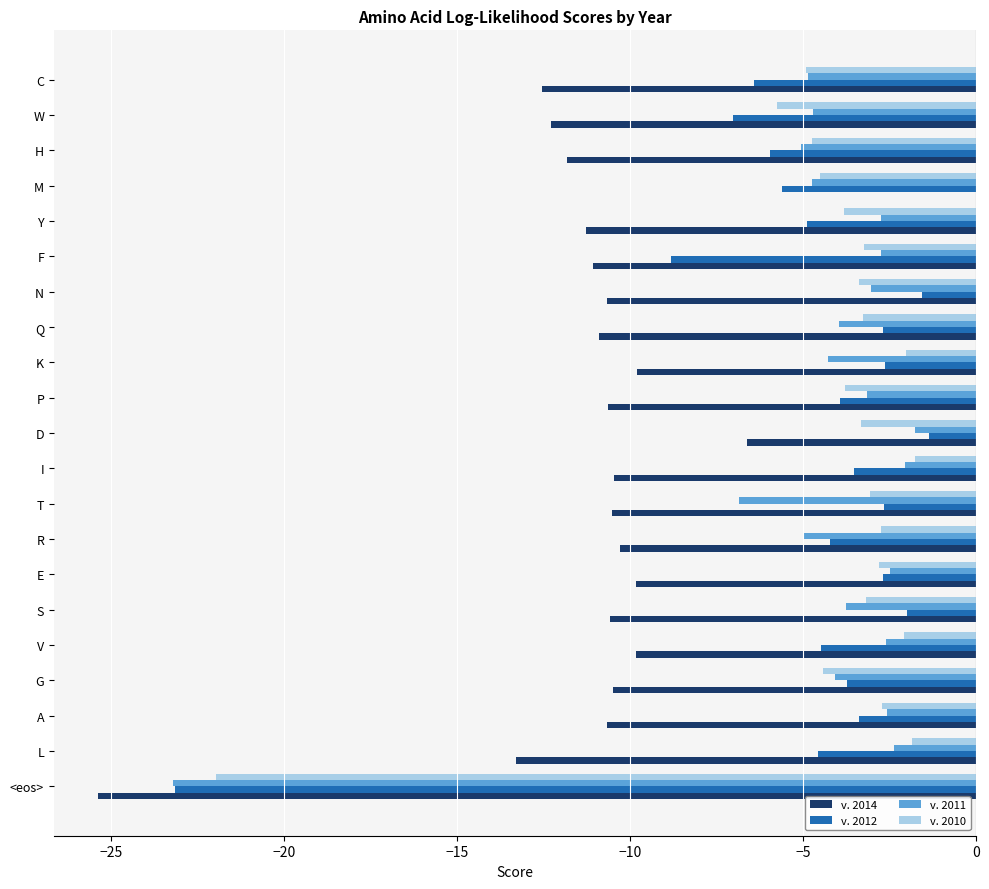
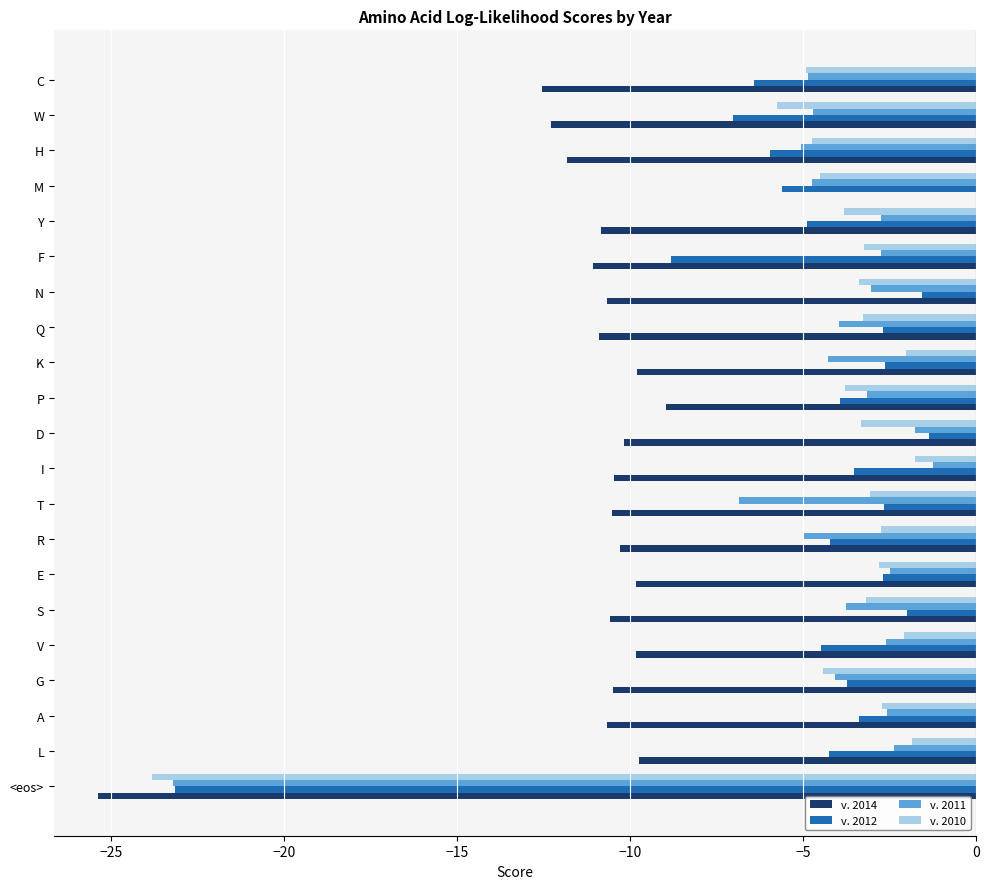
  {
    "v. 2014": {
      "C": -12.5,
      "W": -12.3,
      "H": -11.8,
-     "Y": -11.3,
+     "Y": -10.8,
      "F": -11.1,
      "N": -10.7,
      "Q": -10.9,
      "K": -9.8,
-     "P": -10.6,
-     "D": -6.6,
+     "P": -9.0,
+     "D": -10.2,
      "I": -10.5,
      "T": -10.5,
      "R": -10.3,
      "E": -9.8,
      "S": -10.6,
      "V": -9.8,
      "G": -10.5,
      "A": -10.7,
-     "L": -13.3,
+     "L": -9.7,
      "<eos>": -25.4
    },
    "v. 2012": {
      "C": -6.4,
      "W": -7.0,
      "H": -6.0,
      "M": -5.6,
      "Y": -4.9,
      "F": -8.8,
      "N": -1.6,
      "Q": -2.7,
      "K": -2.6,
      "P": -3.9,
      "D": -1.4,
      "I": -3.5,
      "T": -2.7,
      "R": -4.2,
      "E": -2.7,
      "S": -2.0,
      "V": -4.5,
      "G": -3.7,
      "A": -3.4,
-     "L": -4.6,
+     "L": -4.3,
      "<eos>": -23.1
    },
    "v. 2011": {
      "C": -4.9,
      "W": -4.7,
      "H": -5.1,
      "M": -4.7,
      "Y": -2.7,
      "F": -2.7,
      "N": -3.0,
      "Q": -4.0,
      "K": -4.3,
      "P": -3.2,
      "D": -1.8,
-     "I": -2.1,
+     "I": -1.2,
      "T": -6.8,
      "R": -5.0,
      "E": -2.5,
      "S": -3.8,
      "V": -2.6,
      "G": -4.1,
      "A": -2.6,
      "L": -2.4,
      "<eos>": -23.2
    },
    "v. 2010": {
      "C": -4.9,
      "W": -5.7,
      "H": -4.7,
      "M": -4.5,
      "Y": -3.8,
      "F": -3.2,
      "N": -3.4,
      "Q": -3.3,
      "K": -2.0,
      "P": -3.8,
      "D": -3.3,
      "I": -1.8,
      "T": -3.1,
      "R": -2.7,
      "E": -2.8,
      "S": -3.2,
      "V": -2.1,
      "G": -4.4,
      "A": -2.7,
      "L": -1.9,
-     "<eos>": -21.9
+     "<eos>": -23.8
    }
  }
